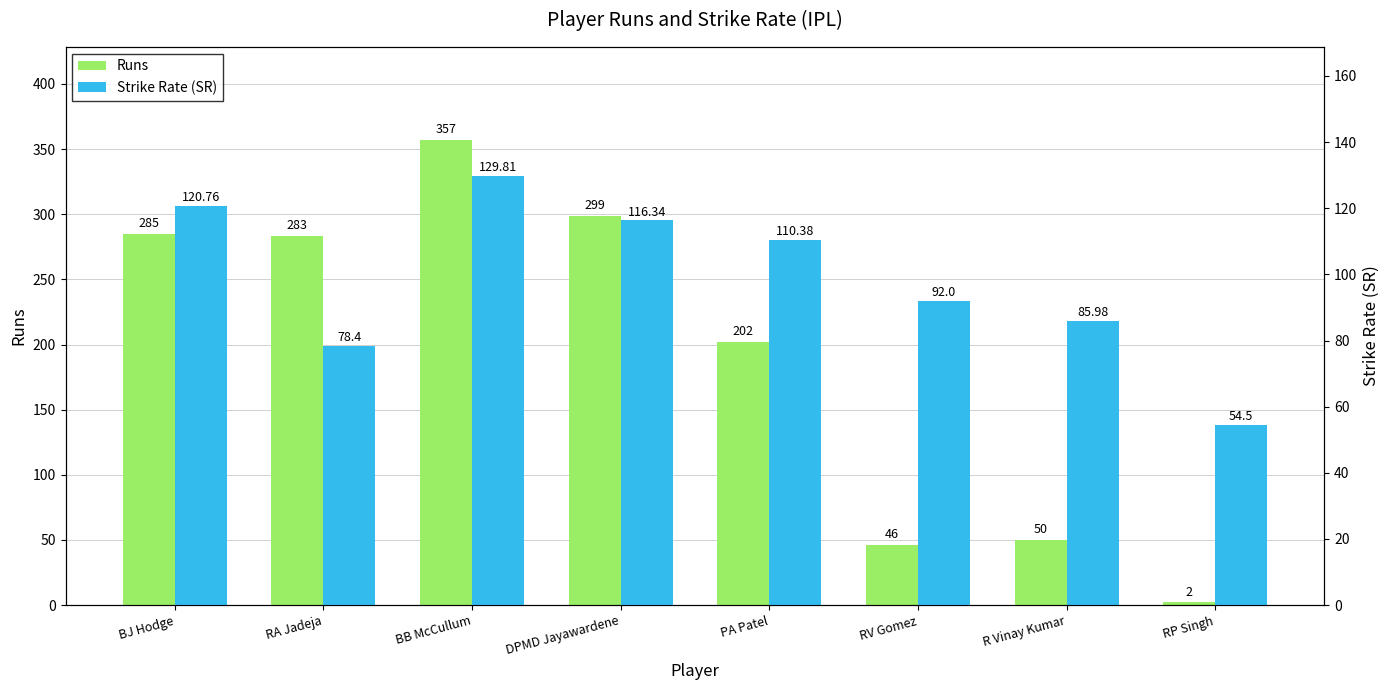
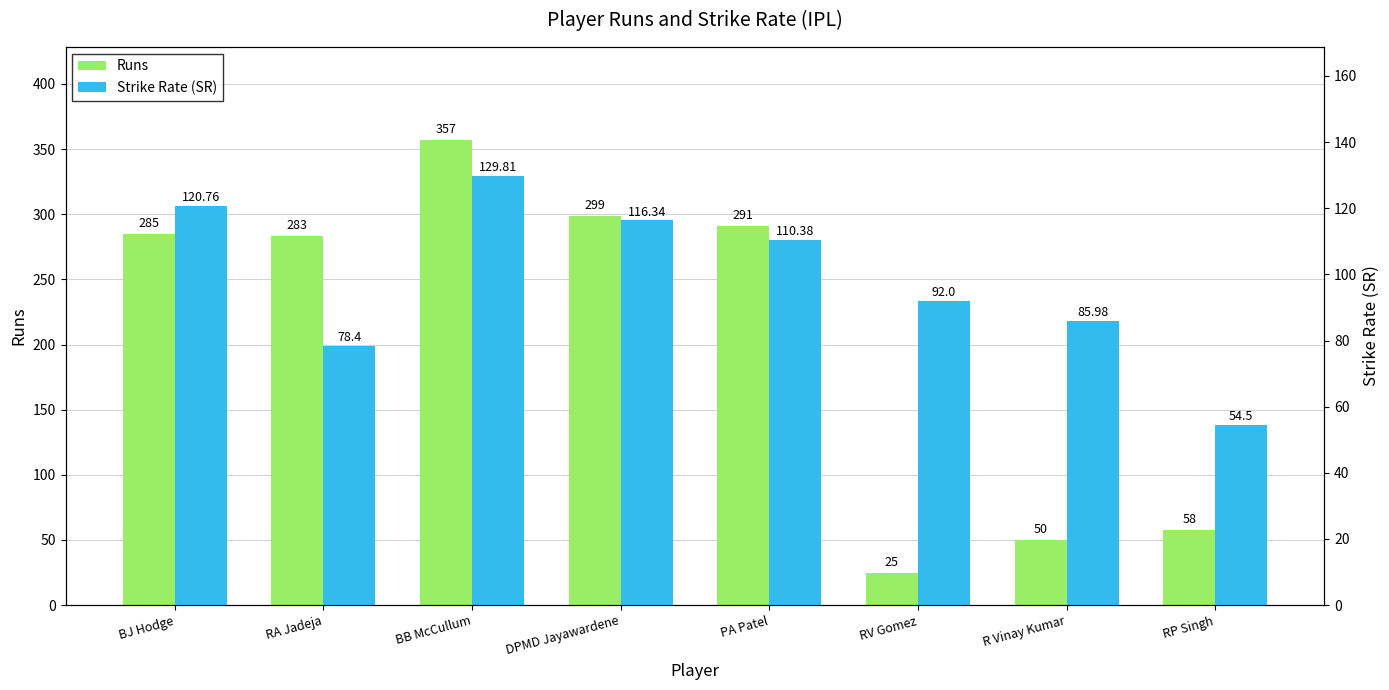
  {
    "Runs": {
      "BJ Hodge": 285,
      "RA Jadeja": 283,
      "BB McCullum": 357,
      "DPMD Jayawardene": 299,
-     "PA Patel": 202,
-     "RV Gomez": 46,
+     "PA Patel": 291,
+     "RV Gomez": 25,
      "R Vinay Kumar": 50,
-     "RP Singh": 2
+     "RP Singh": 58
    },
    "Strike Rate (SR)": {
      "BJ Hodge": 120.76,
      "RA Jadeja": 78.4,
      "BB McCullum": 129.81,
      "DPMD Jayawardene": 116.34,
      "PA Patel": 110.38,
      "RV Gomez": 92.0,
      "R Vinay Kumar": 85.98,
      "RP Singh": 54.5
    }
  }
